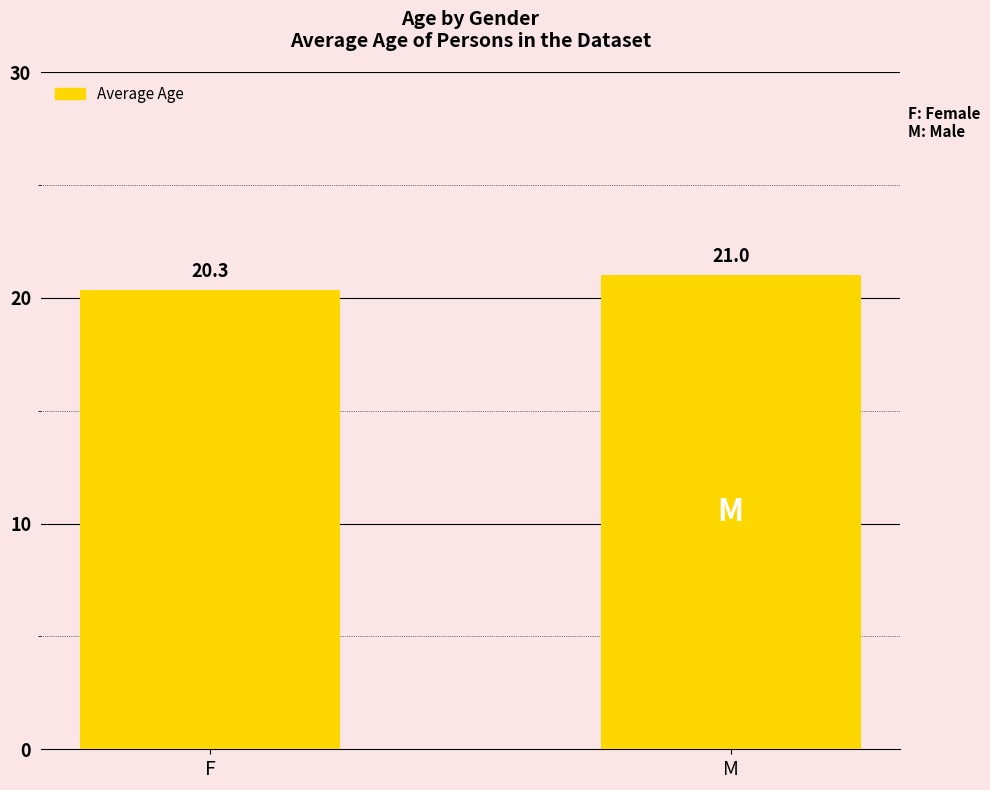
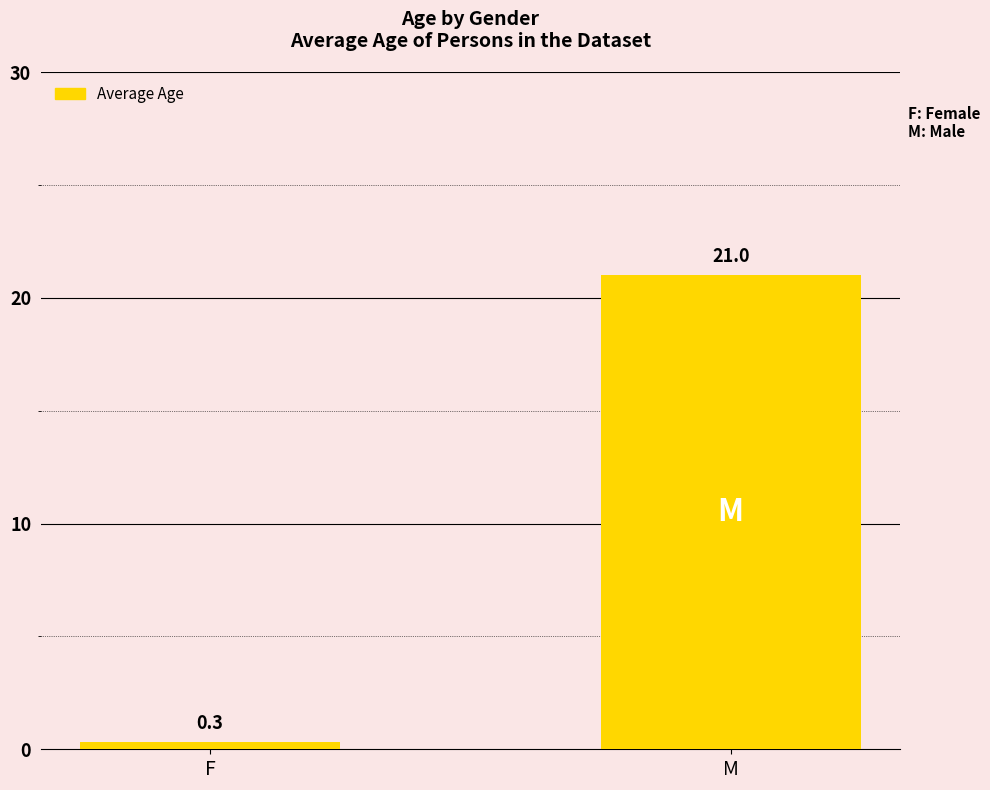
  {
-   "F": 20.3,
+   "F": 0.3,
    "M": 21.0
  }
